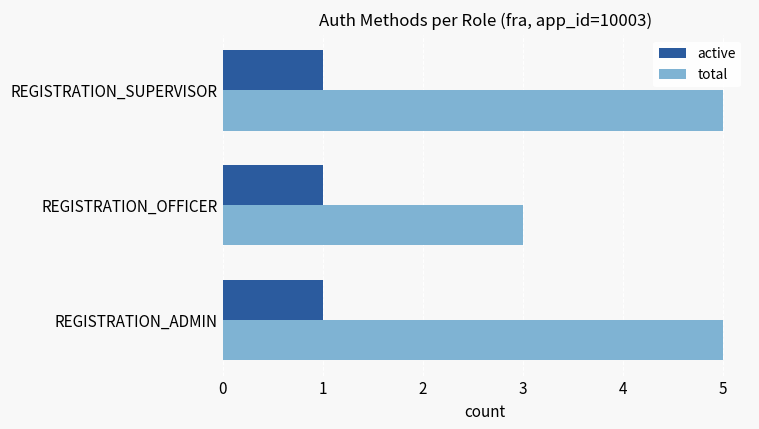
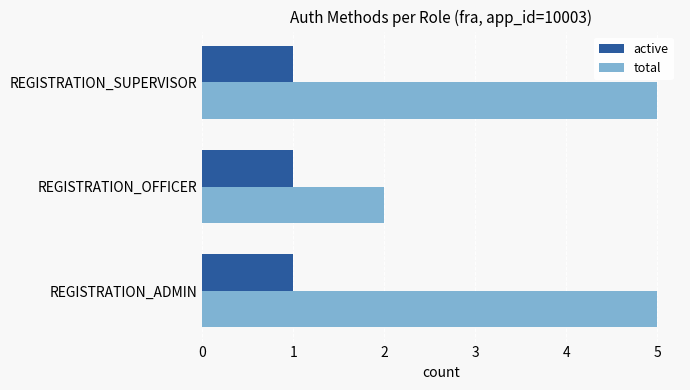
  {
    "active": {
      "REGISTRATION_SUPERVISOR": 1,
      "REGISTRATION_OFFICER": 1,
      "REGISTRATION_ADMIN": 1
    },
    "total": {
      "REGISTRATION_SUPERVISOR": 5,
-     "REGISTRATION_OFFICER": 3,
+     "REGISTRATION_OFFICER": 2,
      "REGISTRATION_ADMIN": 5
    }
  }
